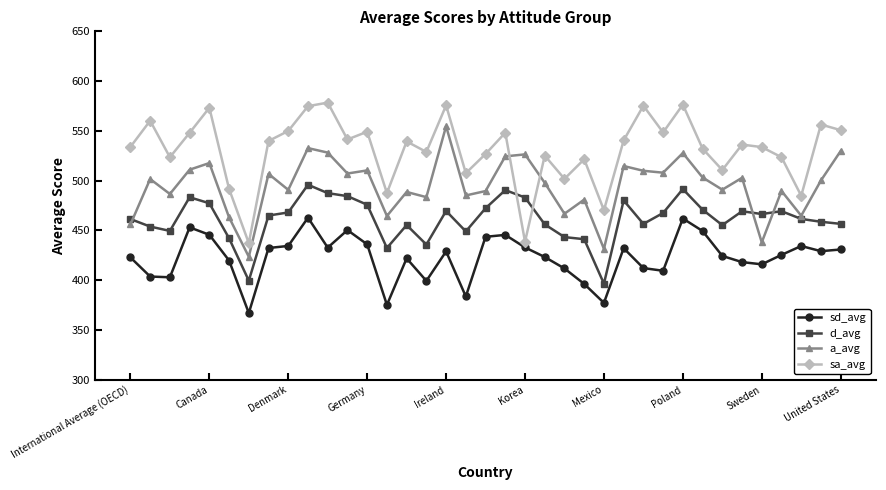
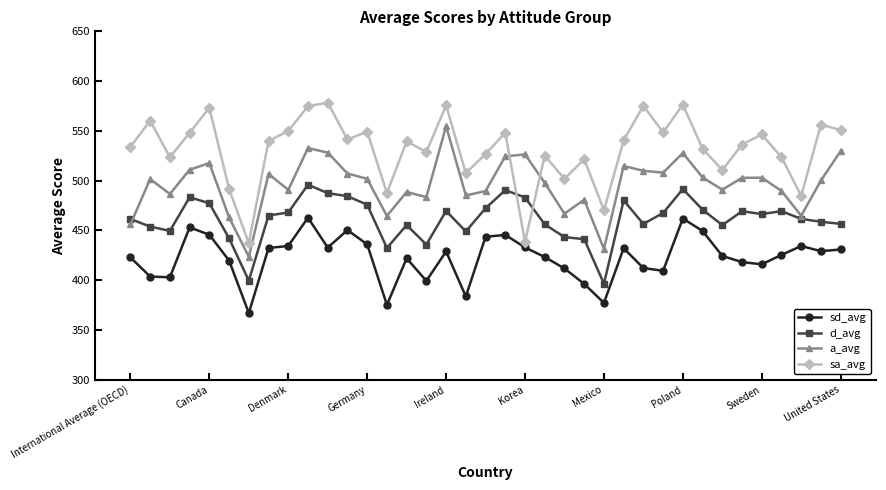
  {
    "a_avg": {
      "International Average (OECD)": 460,
      "Canada": 520,
      "Denmark": 490,
-     "Germany": 510,
+     "Germany": 500,
      "Ireland": 550,
      "Korea": 530,
      "Mexico": 430,
      "Poland": 530,
-     "Sweden": 440,
+     "Sweden": 500,
      "United States": 530
    },
    "sa_avg": {
      "International Average (OECD)": 530,
      "Canada": 570,
      "Denmark": 550,
      "Germany": 550,
      "Ireland": 580,
      "Korea": 440,
      "Mexico": 470,
      "Poland": 580,
-     "Sweden": 530,
+     "Sweden": 550,
      "United States": 550
    }
  }
